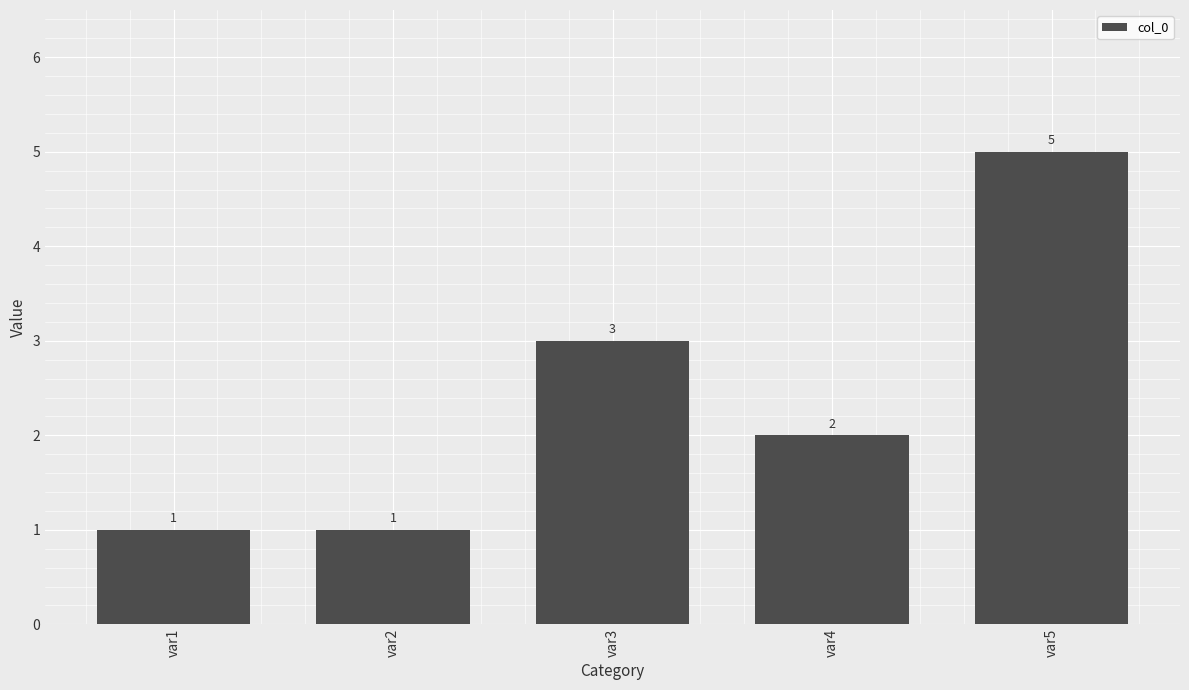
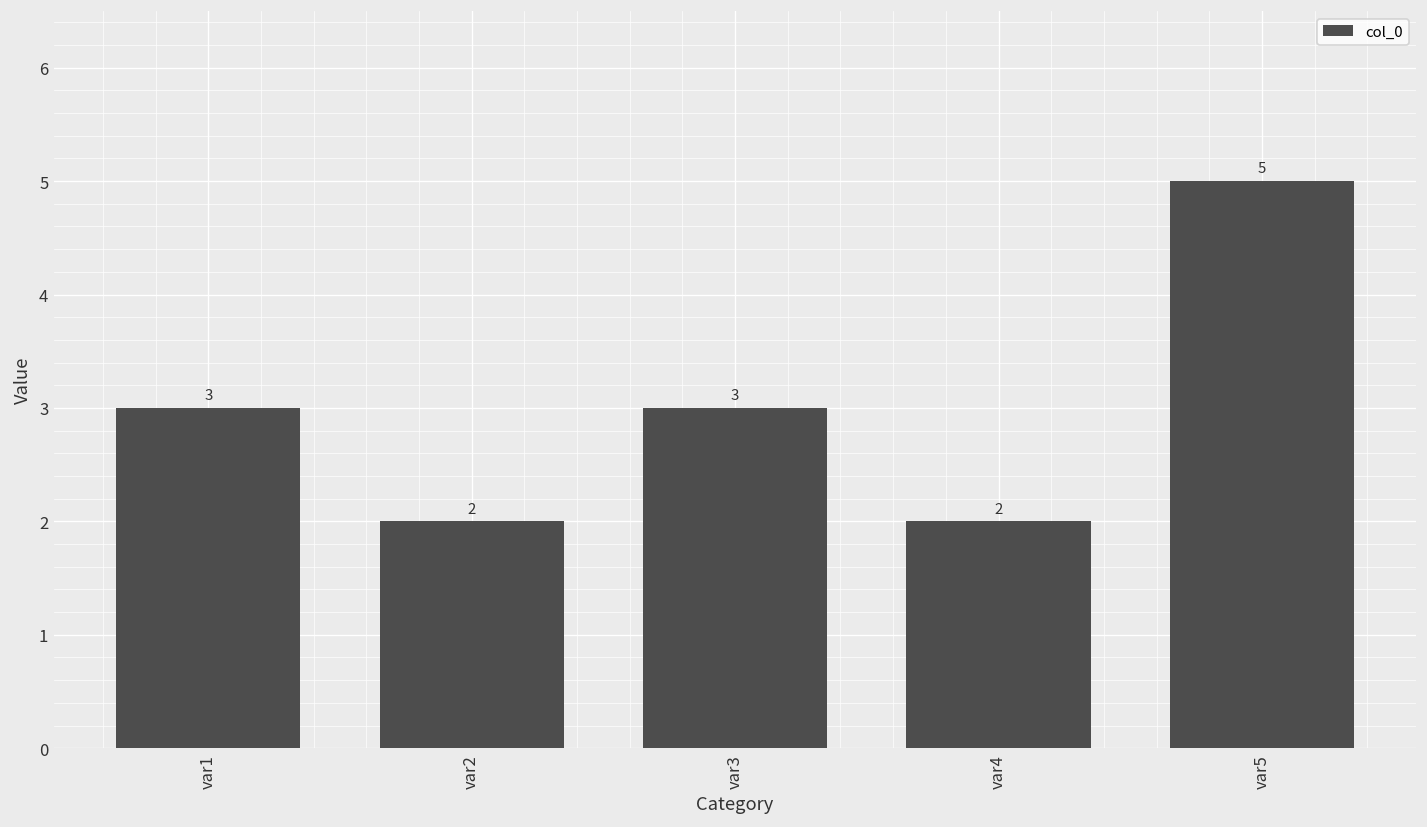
  {
-   "var1": 1,
-   "var2": 1,
+   "var1": 3,
+   "var2": 2,
    "var3": 3,
    "var4": 2,
    "var5": 5
  }
